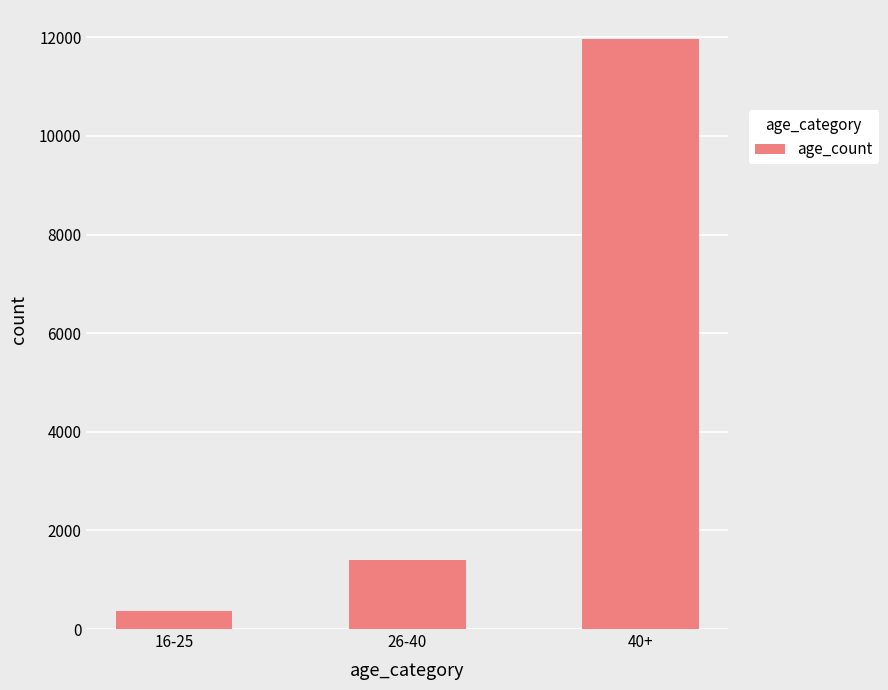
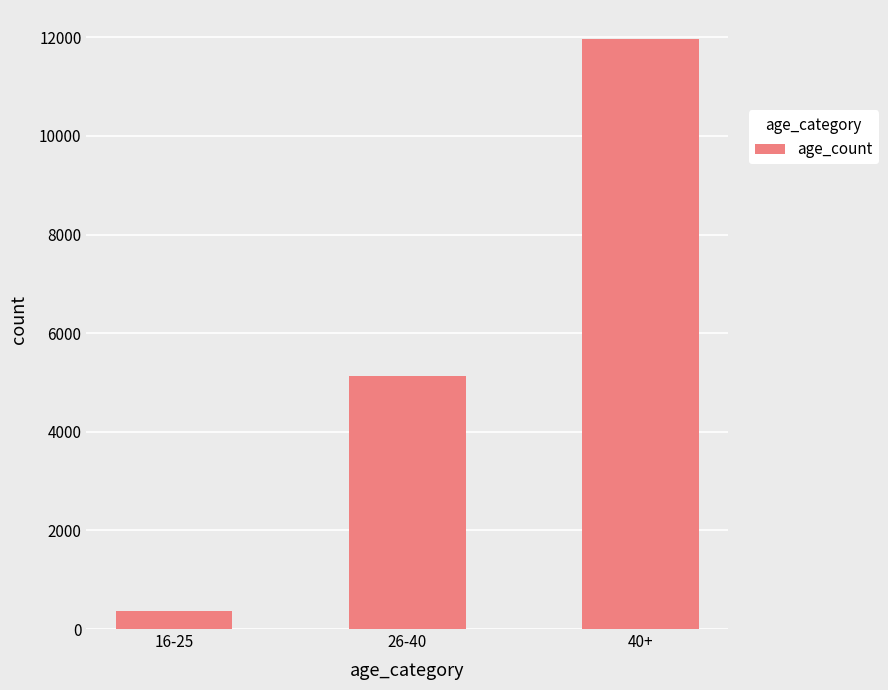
  {
    "16-25": 400,
-   "26-40": 1400,
+   "26-40": 5100,
    "40+": 12000
  }
